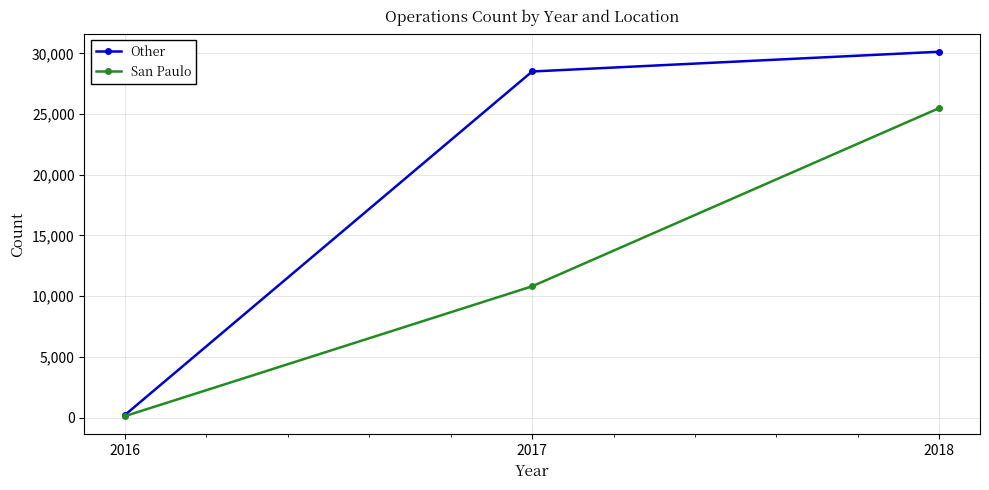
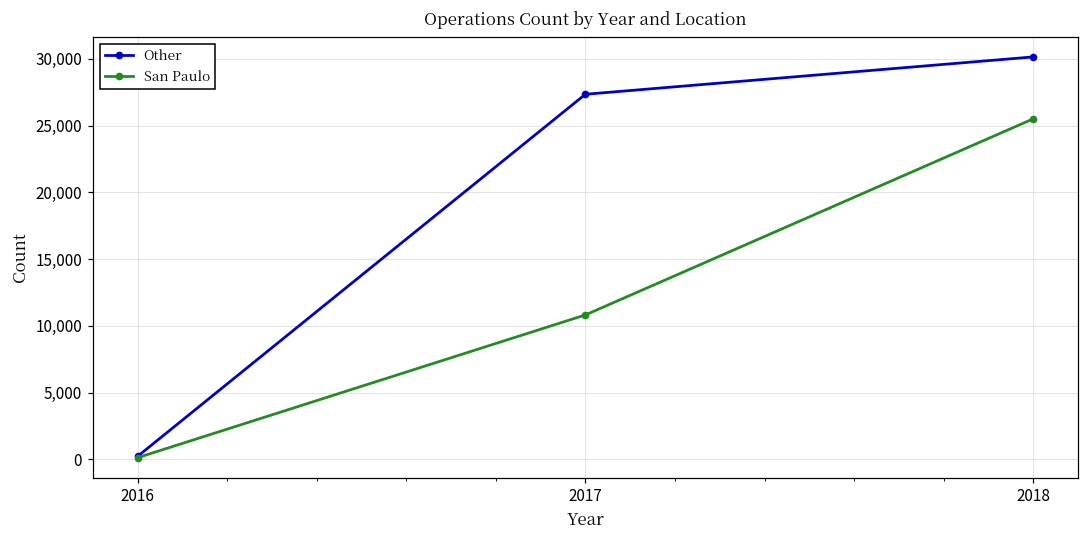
  {
    "Other": {
-     "2017": "28,500",
+     "2017": "27,300",
      "2018": "30,100"
    },
    "San Paulo": {
      "2017": "10,800",
      "2018": "25,500"
    }
  }
